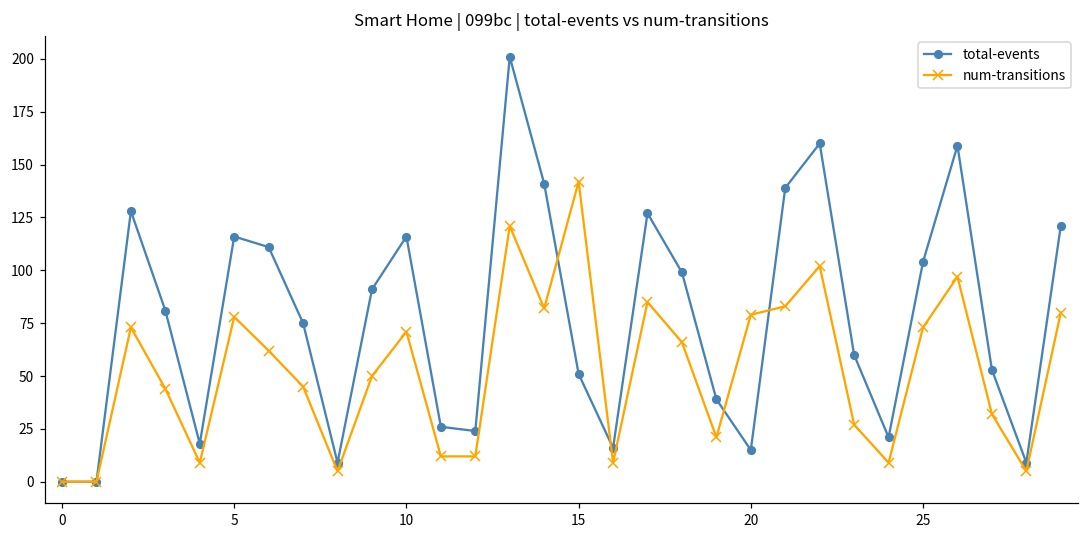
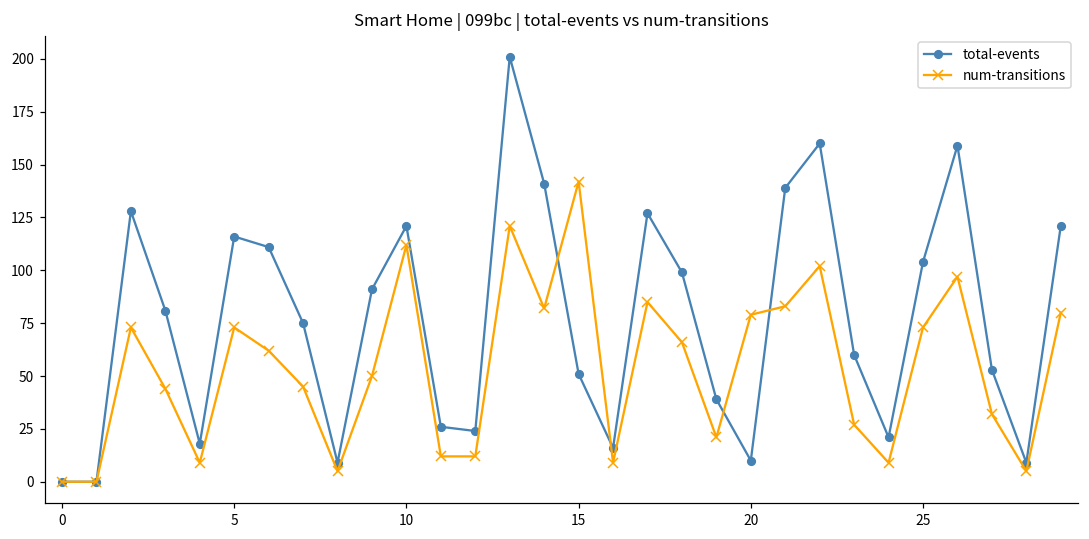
  {
    "total-events": {
      "5": 116,
-     "10": 116,
+     "10": 121,
      "15": 51,
-     "20": 15,
+     "20": 10,
      "25": 104
    },
    "num-transitions": {
-     "5": 78,
-     "10": 71,
+     "5": 73,
+     "10": 112,
      "15": 142,
      "20": 79,
      "25": 73
    }
  }
